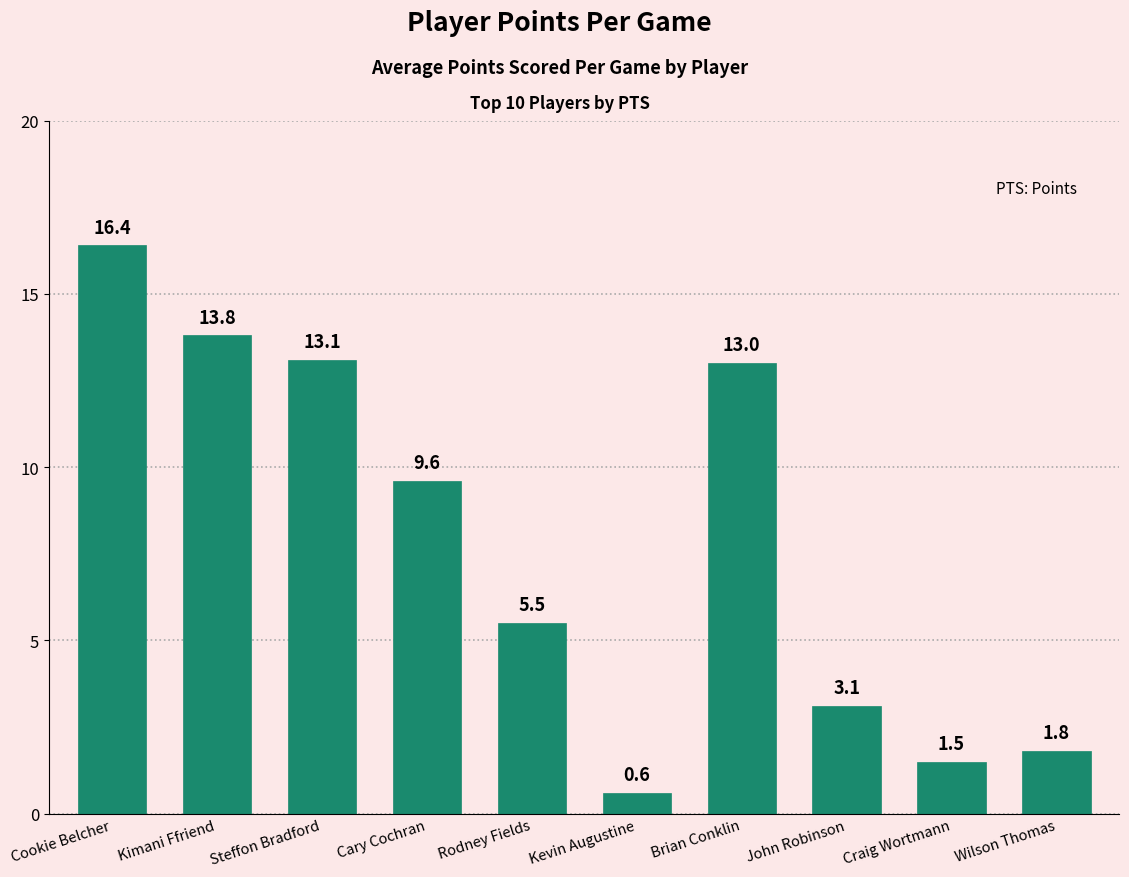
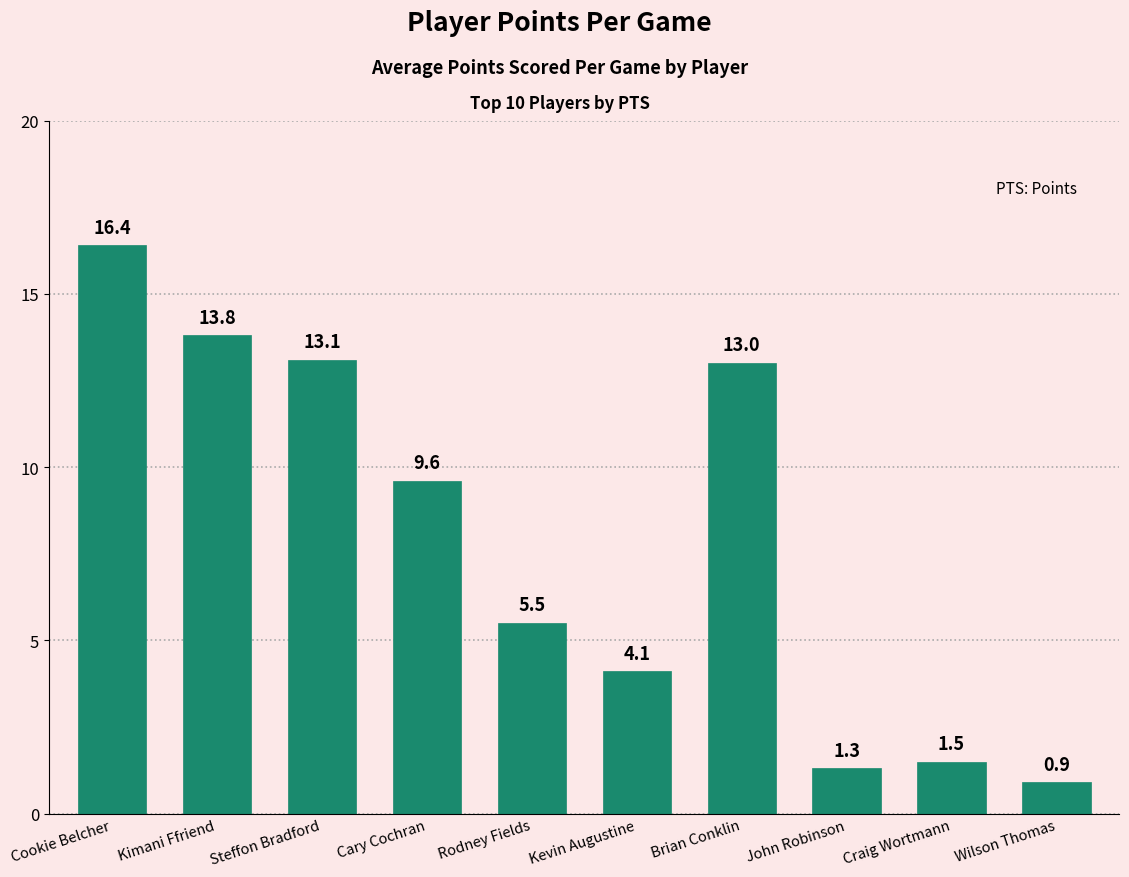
  {
    "Cookie Belcher": 16.4,
    "Kimani Ffriend": 13.8,
    "Steffon Bradford": 13.1,
    "Cary Cochran": 9.6,
    "Rodney Fields": 5.5,
-   "Kevin Augustine": 0.6,
+   "Kevin Augustine": 4.1,
    "Brian Conklin": 13.0,
-   "John Robinson": 3.1,
+   "John Robinson": 1.3,
    "Craig Wortmann": 1.5,
-   "Wilson Thomas": 1.8
+   "Wilson Thomas": 0.9
  }
